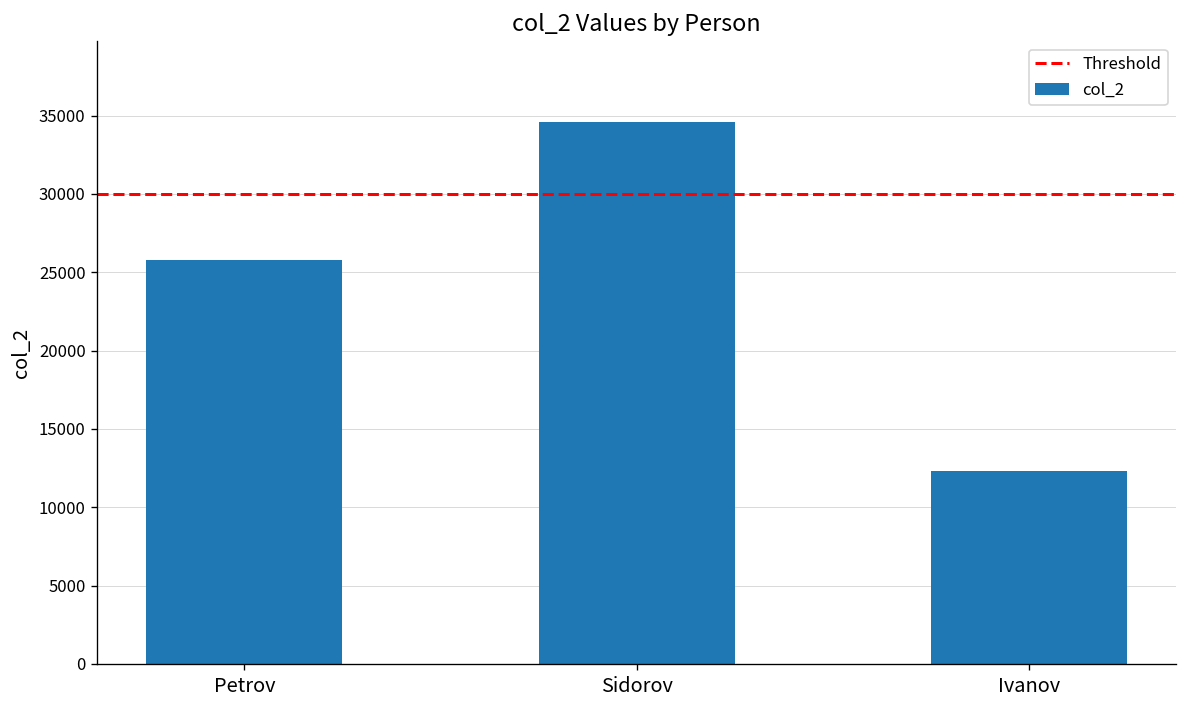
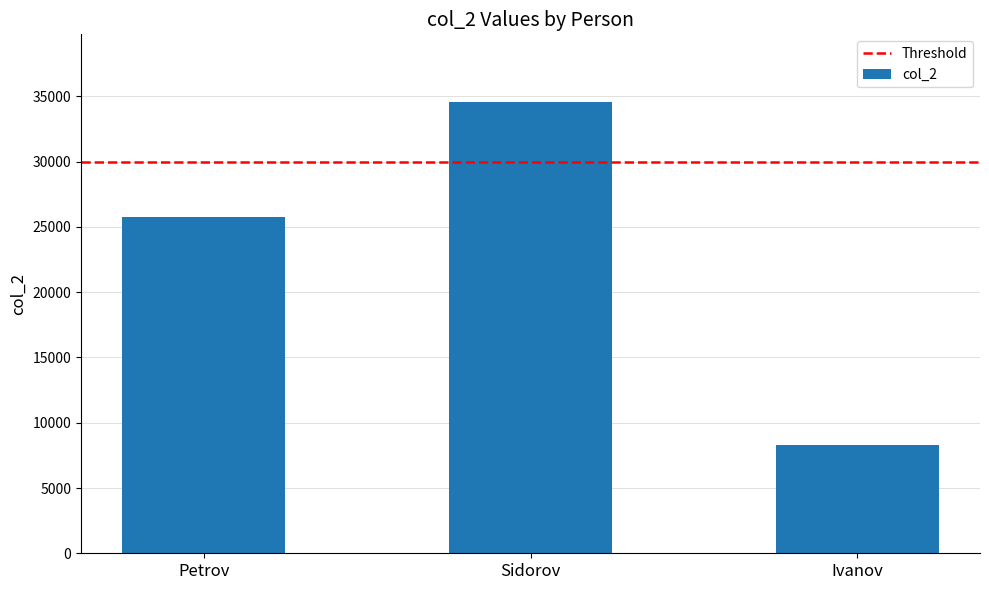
  {
    "Petrov": 25800,
    "Sidorov": 34600,
-   "Ivanov": 12300
+   "Ivanov": 8300
  }
